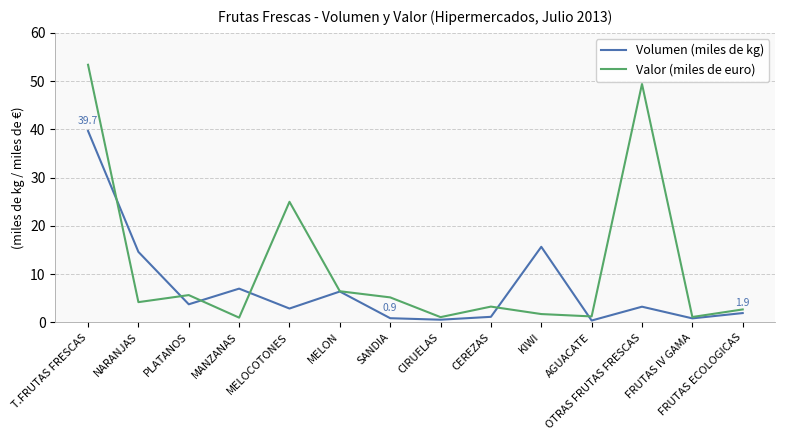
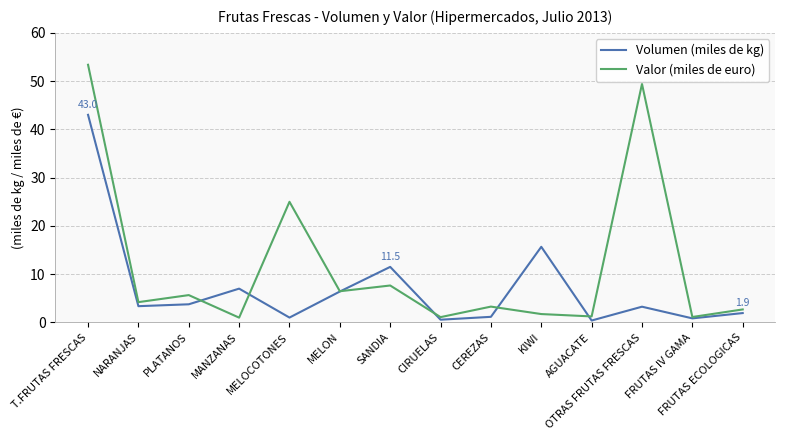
  {
    "Volumen (miles de kg)": {
-     "T.FRUTAS FRESCAS": 39.7,
-     "NARANJAS": 15,
-     "MELOCOTONES": 3,
-     "SANDIA": 0.9
+     "T.FRUTAS FRESCAS": 43.0,
+     "NARANJAS": 3,
+     "MELOCOTONES": 1,
+     "SANDIA": 11.5
    },
    "Valor (miles de euro)": {
      "T.FRUTAS FRESCAS": 53,
      "NARANJAS": 4,
      "PLATANOS": 6,
      "MANZANAS": 1,
      "MELOCOTONES": 25,
-     "SANDIA": 5,
+     "SANDIA": 8,
      "CIRUELAS": 1,
      "CEREZAS": 3,
      "KIWI": 2,
      "AGUACATE": 1,
      "OTRAS FRUTAS FRESCAS": 49
    }
  }
